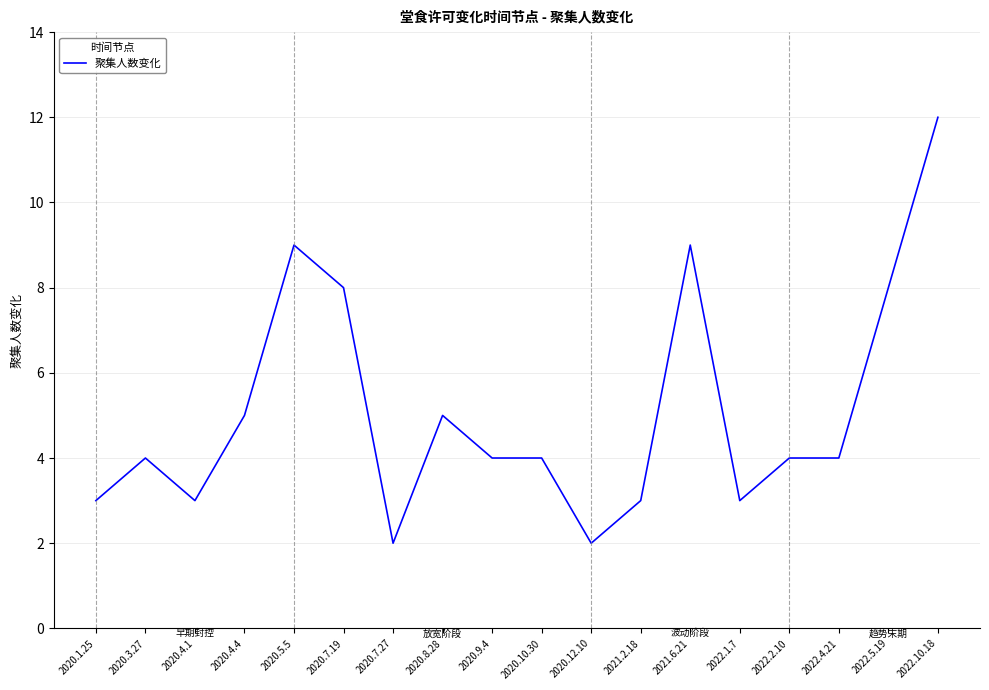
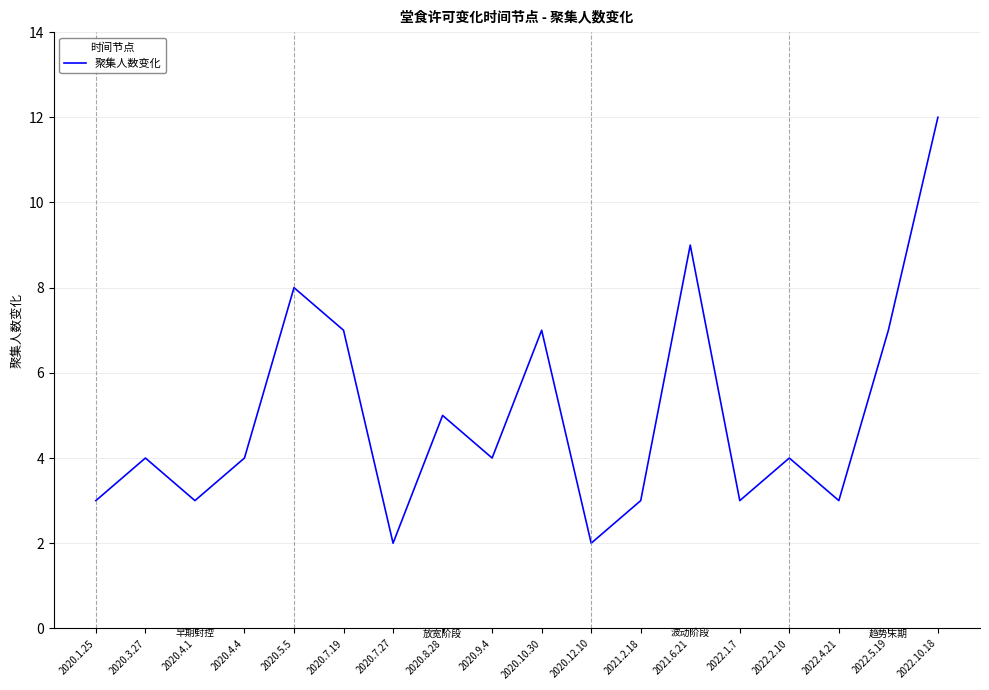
  {
    "2020.1.25": 3,
    "2020.3.27": 4,
    "2020.4.1": 3,
-   "2020.4.4": 5,
-   "2020.5.5": 9,
-   "2020.7.19": 8,
+   "2020.4.4": 4,
+   "2020.5.5": 8,
+   "2020.7.19": 7,
    "2020.7.27": 2,
    "2020.8.28": 5,
    "2020.9.4": 4,
-   "2020.10.30": 4,
+   "2020.10.30": 7,
    "2020.12.10": 2,
    "2021.2.18": 3,
    "2021.6.21": 9,
    "2022.1.7": 3,
    "2022.2.10": 4,
-   "2022.4.21": 4,
-   "2022.5.19": 8,
+   "2022.4.21": 3,
+   "2022.5.19": 7,
    "2022.10.18": 12
  }
